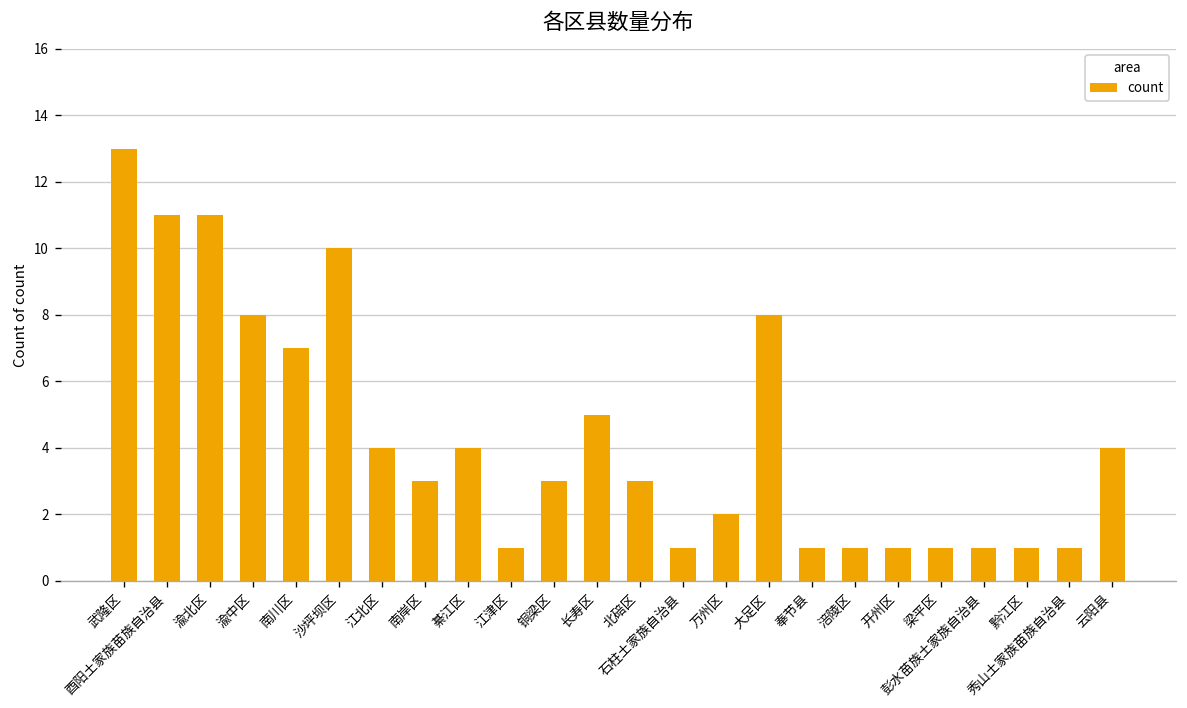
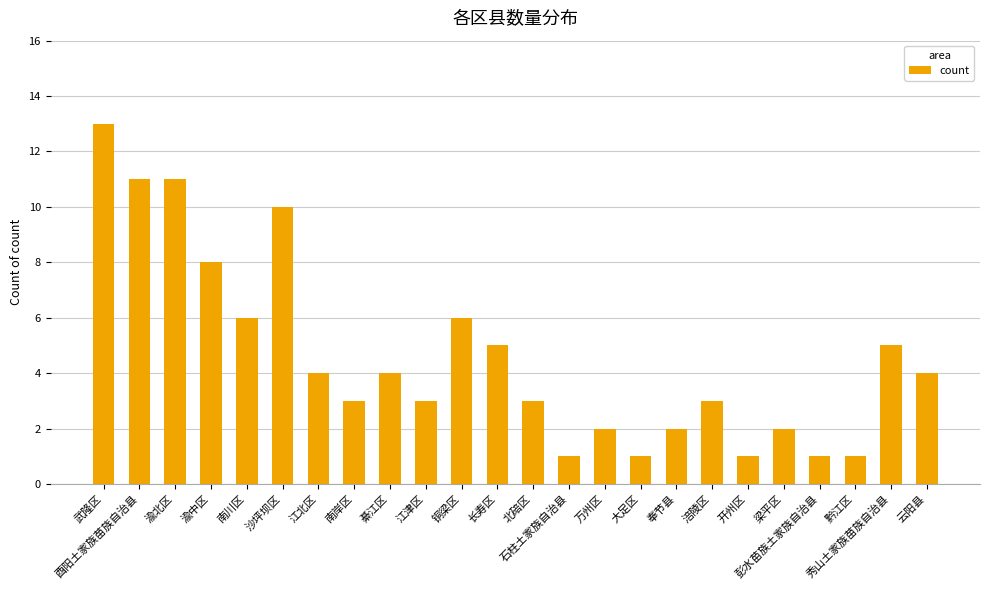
  {
    "武隆区": 13,
    "酉阳土家族苗族自治县": 11,
    "渝北区": 11,
    "渝中区": 8,
-   "南川区": 7,
+   "南川区": 6,
    "沙坪坝区": 10,
    "江北区": 4,
    "南岸区": 3,
    "綦江区": 4,
-   "江津区": 1,
-   "铜梁区": 3,
+   "江津区": 3,
+   "铜梁区": 6,
    "长寿区": 5,
    "北碚区": 3,
    "石柱土家族自治县": 1,
    "万州区": 2,
-   "大足区": 8,
-   "奉节县": 1,
-   "涪陵区": 1,
+   "大足区": 1,
+   "奉节县": 2,
+   "涪陵区": 3,
    "开州区": 1,
-   "梁平区": 1,
+   "梁平区": 2,
    "彭水苗族土家族自治县": 1,
    "黔江区": 1,
-   "秀山土家族苗族自治县": 1,
+   "秀山土家族苗族自治县": 5,
    "云阳县": 4
  }
